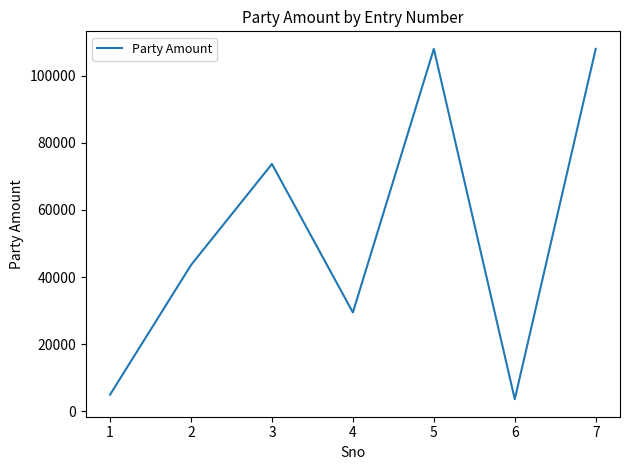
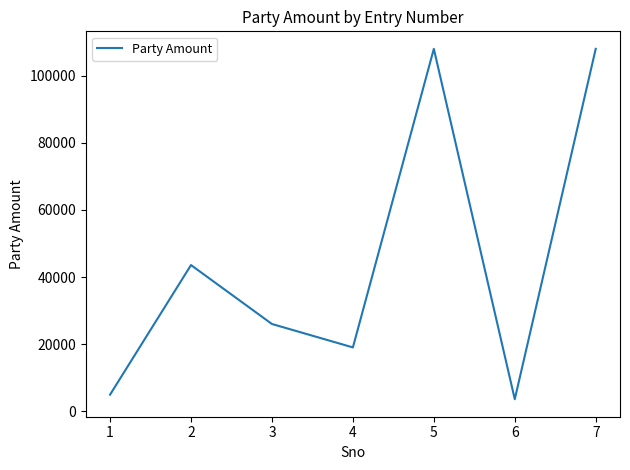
  {
    "1": 5000,
    "2": 44000,
-   "3": 74000,
-   "4": 29000,
+   "3": 26000,
+   "4": 19000,
    "5": 108000,
    "6": 4000,
    "7": 108000
  }
